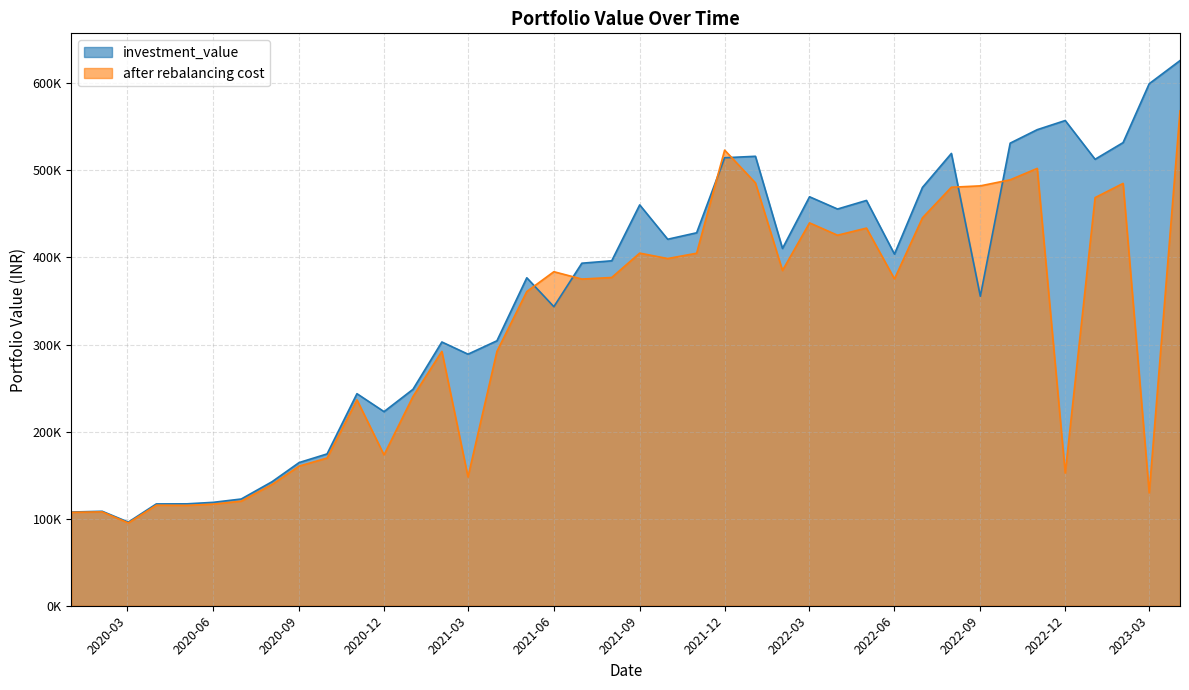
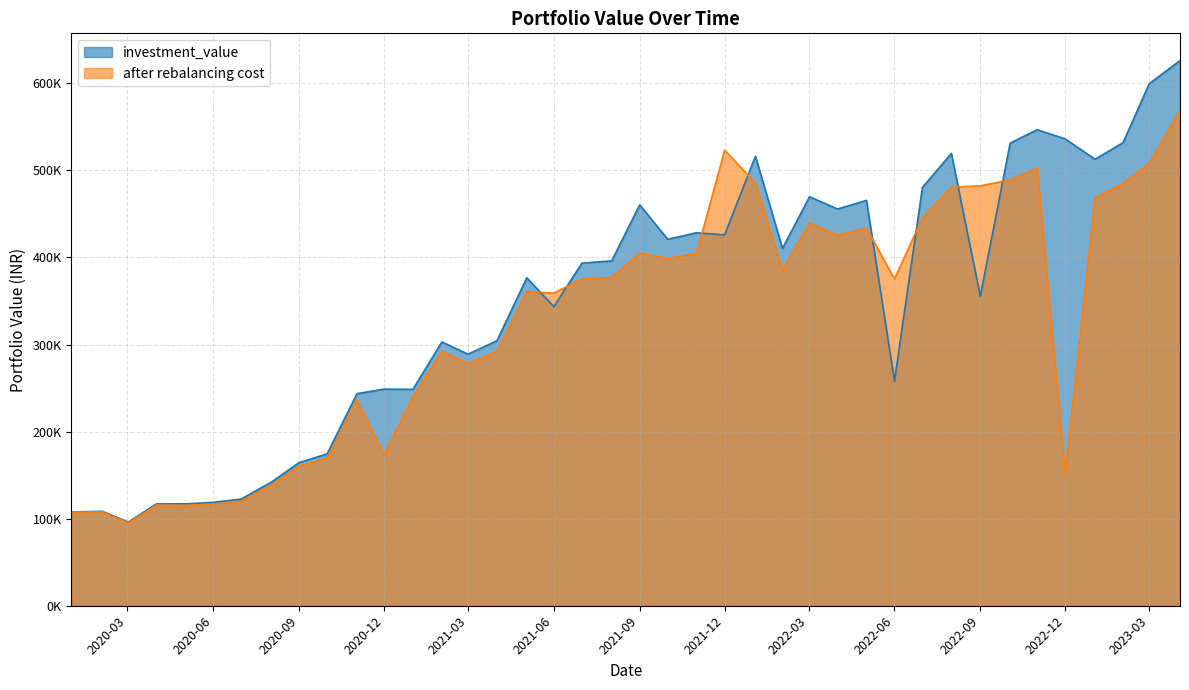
  {
    "investment_value": {
      "2020-09": 160000,
-     "2020-12": 220000,
+     "2020-12": 250000,
      "2021-03": 290000,
      "2021-06": 340000,
      "2021-09": 460000,
-     "2021-12": 510000,
-     "2022-06": 400000,
+     "2021-12": 430000,
+     "2022-06": 260000,
      "2022-09": 360000,
-     "2022-12": 560000,
+     "2022-12": 540000,
      "2023-03": 600000
    },
    "after rebalancing cost": {
      "2020-09": 160000,
      "2020-12": 170000,
-     "2021-03": 150000,
-     "2021-06": 380000,
+     "2021-03": 280000,
+     "2021-06": 360000,
      "2021-09": 400000,
      "2021-12": 520000,
      "2022-06": 380000,
      "2022-09": 480000,
      "2022-12": 150000,
-     "2023-03": 130000
+     "2023-03": 510000
    }
  }
